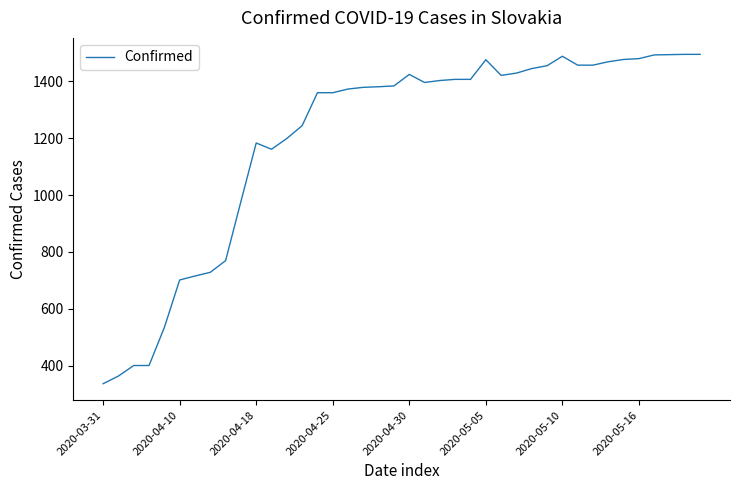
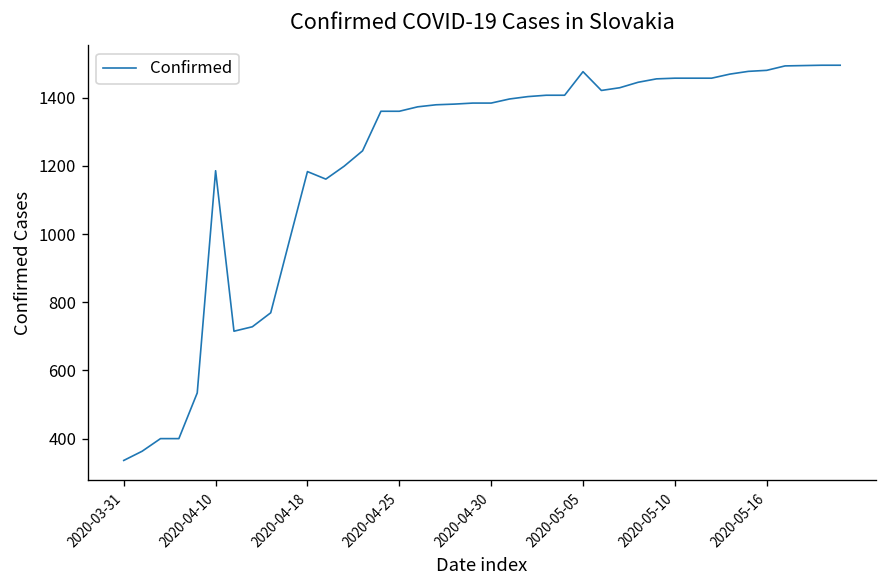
  {
    "2020-03-31": 340,
-   "2020-04-10": 700,
+   "2020-04-10": 1190,
    "2020-04-18": 1180,
    "2020-04-25": 1360,
-   "2020-04-30": 1420,
+   "2020-04-30": 1380,
    "2020-05-05": 1480,
-   "2020-05-10": 1490,
+   "2020-05-10": 1460,
    "2020-05-16": 1480
  }
